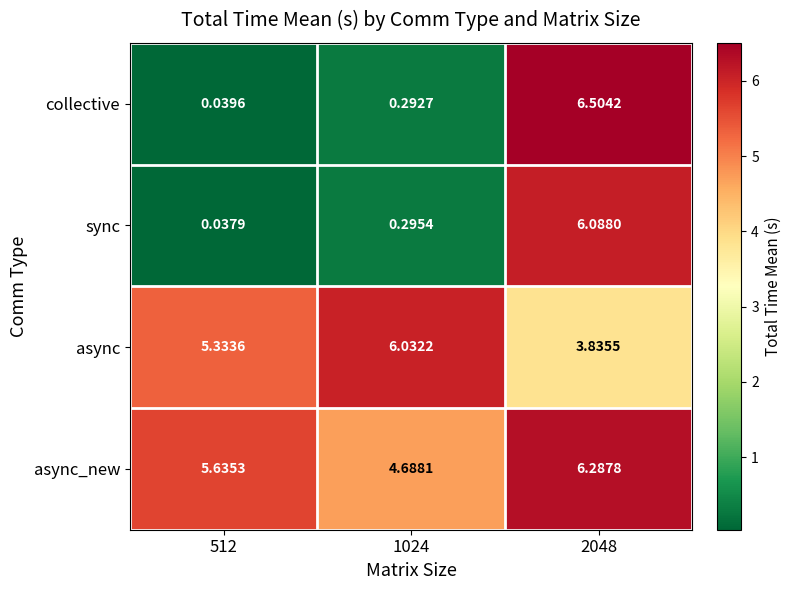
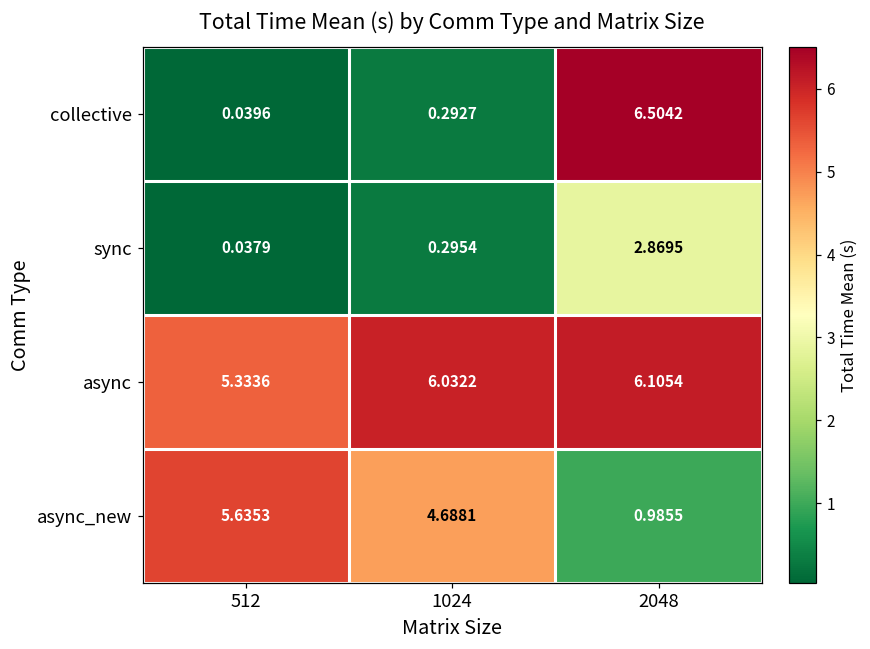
  {
    "collective": {
      "512": 0.0396,
      "1024": 0.2927,
      "2048": 6.5042
    },
    "sync": {
      "512": 0.0379,
      "1024": 0.2954,
-     "2048": 6.0880
+     "2048": 2.8695
    },
    "async": {
      "512": 5.3336,
      "1024": 6.0322,
-     "2048": 3.8355
+     "2048": 6.1054
    },
    "async_new": {
      "512": 5.6353,
      "1024": 4.6881,
-     "2048": 6.2878
+     "2048": 0.9855
    }
  }
